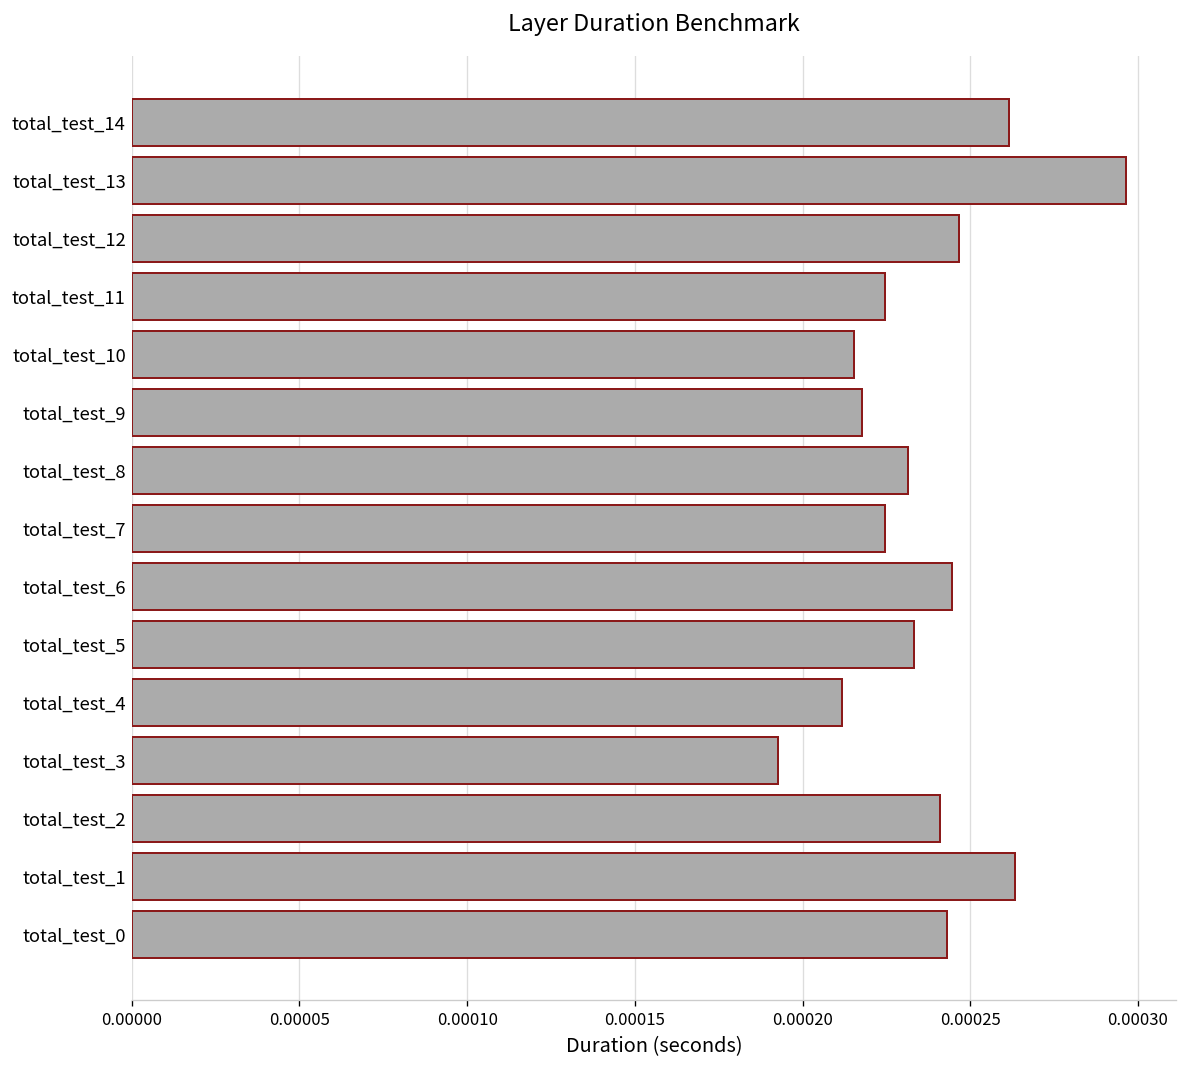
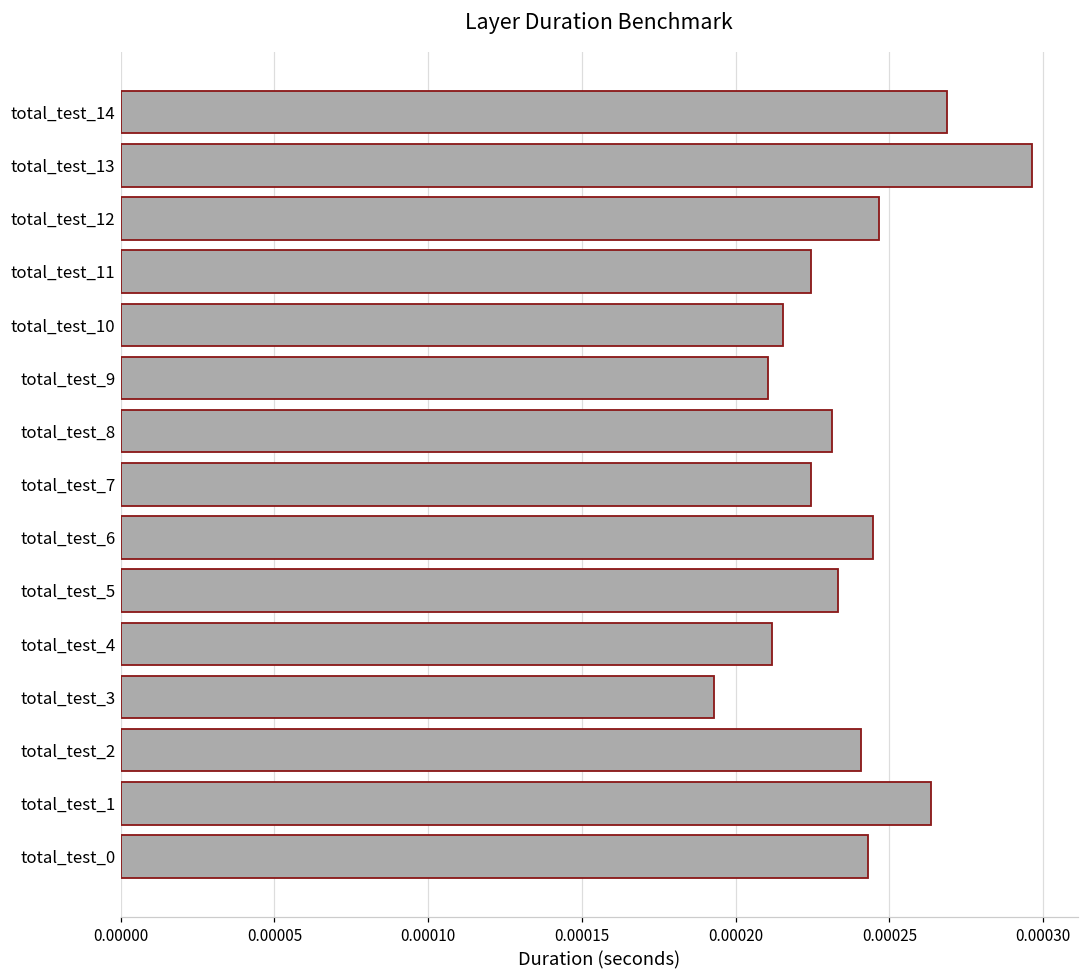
  {
-   "total_test_14": 0.000262,
+   "total_test_14": 0.000269,
    "total_test_13": 0.000296,
    "total_test_12": 0.000247,
    "total_test_11": 0.000224,
    "total_test_10": 0.000215,
-   "total_test_9": 0.000218,
+   "total_test_9": 0.000210,
    "total_test_8": 0.000231,
    "total_test_7": 0.000225,
    "total_test_6": 0.000245,
    "total_test_5": 0.000233,
    "total_test_4": 0.000212,
    "total_test_3": 0.000193,
    "total_test_2": 0.000241,
    "total_test_1": 0.000263,
    "total_test_0": 0.000243
  }
